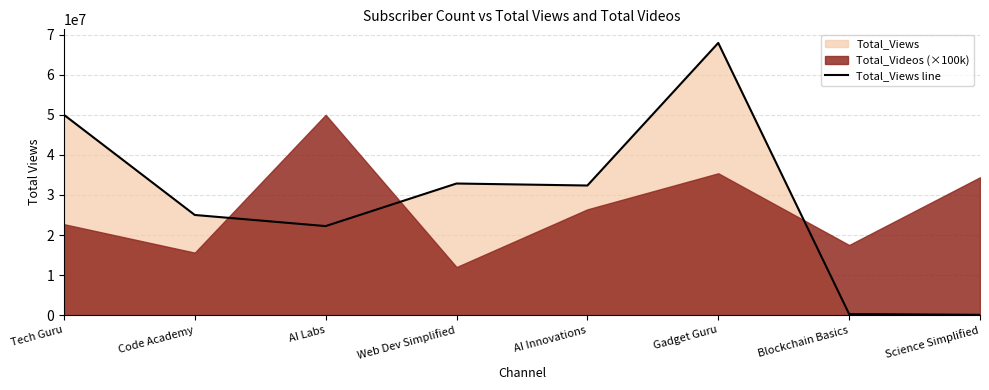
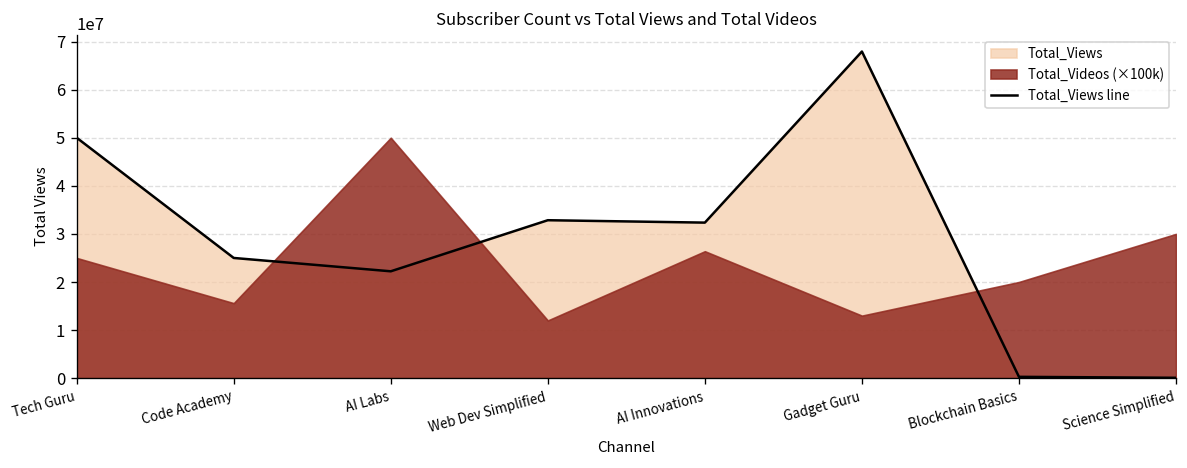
  {
    "Total_Views": {
      "Tech Guru": 50000000,
      "Code Academy": 25000000,
      "AI Labs": 22000000,
      "Web Dev Simplified": 33000000,
      "AI Innovations": 32000000,
      "Gadget Guru": 68000000,
      "Blockchain Basics": 0,
      "Science Simplified": 0
    },
    "Total_Videos (×100k)": {
-     "Tech Guru": 23000000,
+     "Tech Guru": 25000000,
      "Code Academy": 16000000,
      "AI Labs": 50000000,
      "Web Dev Simplified": 12000000,
      "AI Innovations": 26000000,
-     "Gadget Guru": 35000000,
-     "Blockchain Basics": 18000000,
-     "Science Simplified": 34000000
+     "Gadget Guru": 13000000,
+     "Blockchain Basics": 20000000,
+     "Science Simplified": 30000000
    }
  }
